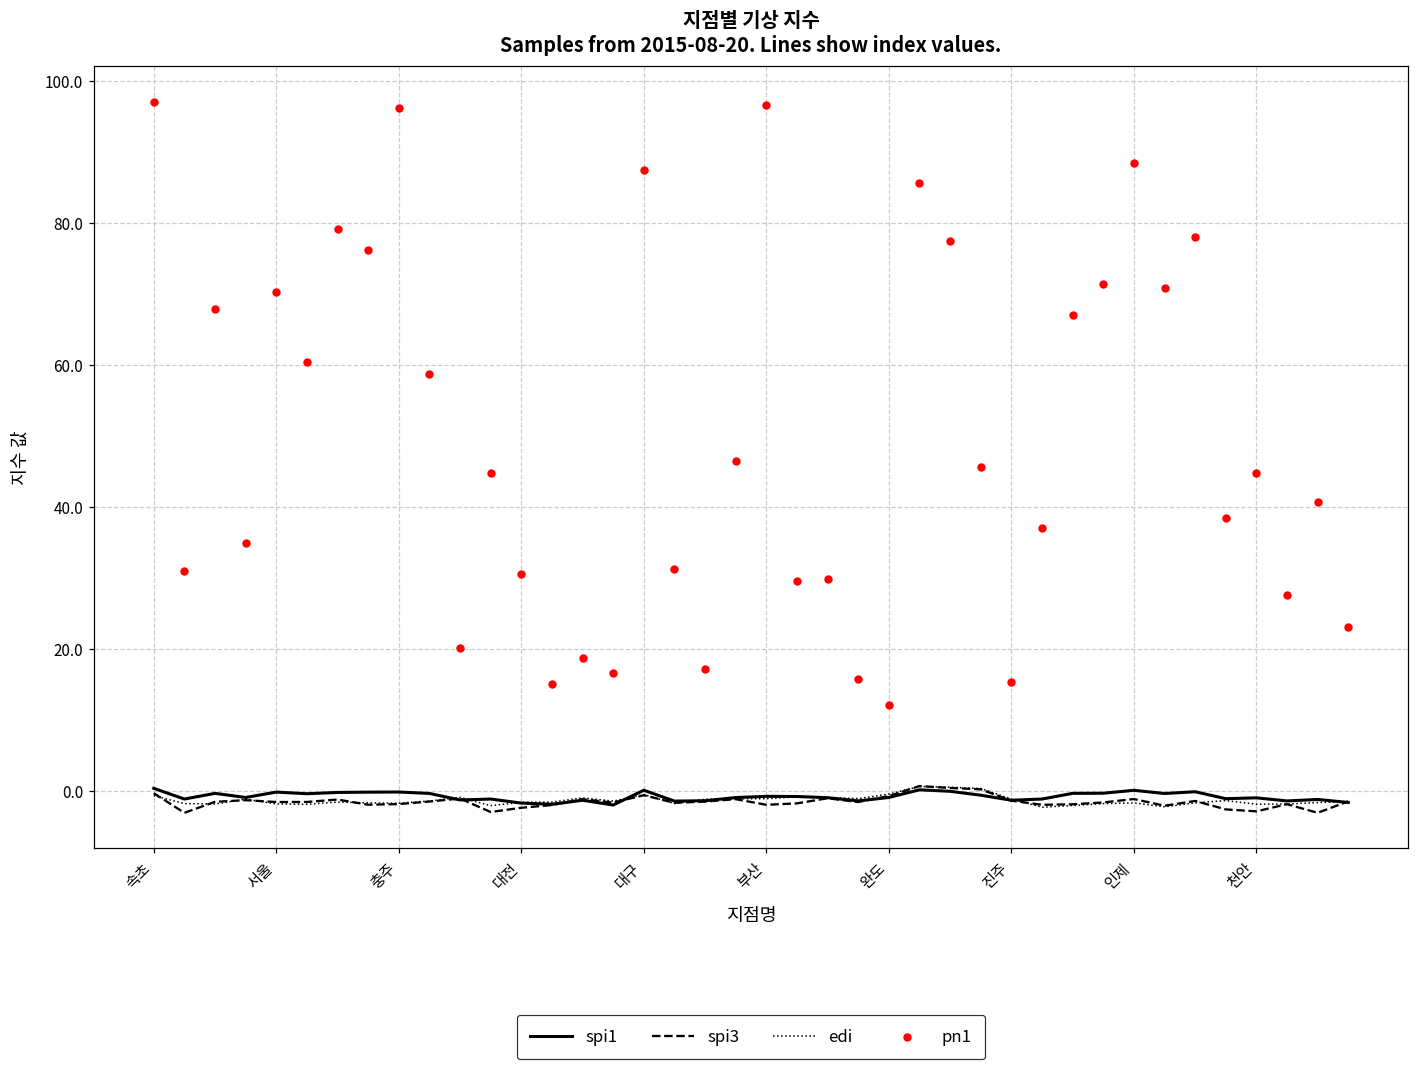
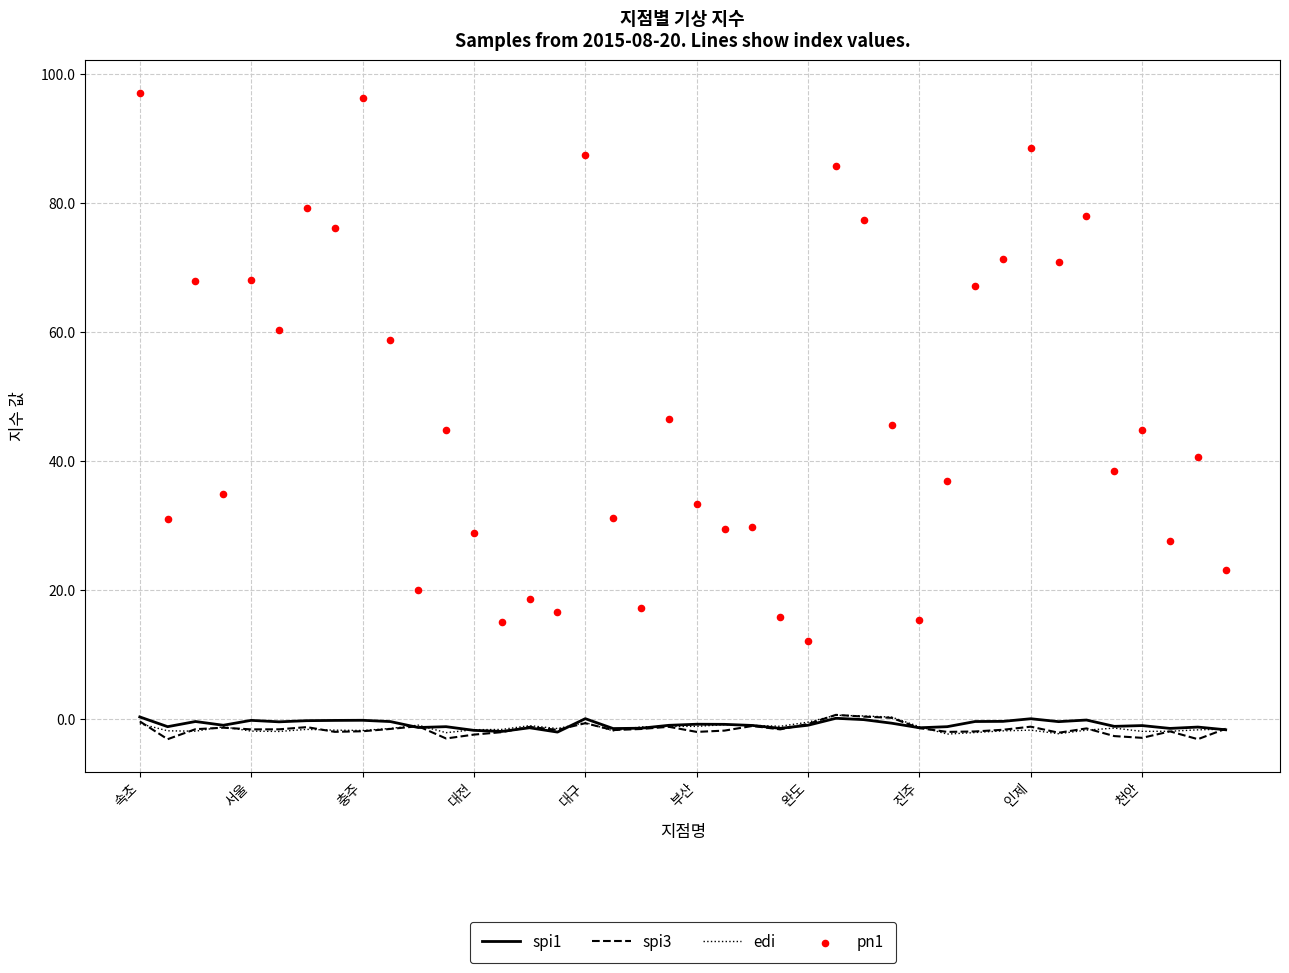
  {
    "pn1": {
-     "서울": 70,
-     "대전": 31,
-     "부산": 97
+     "서울": 68,
+     "대전": 29,
+     "부산": 33
    }
  }
